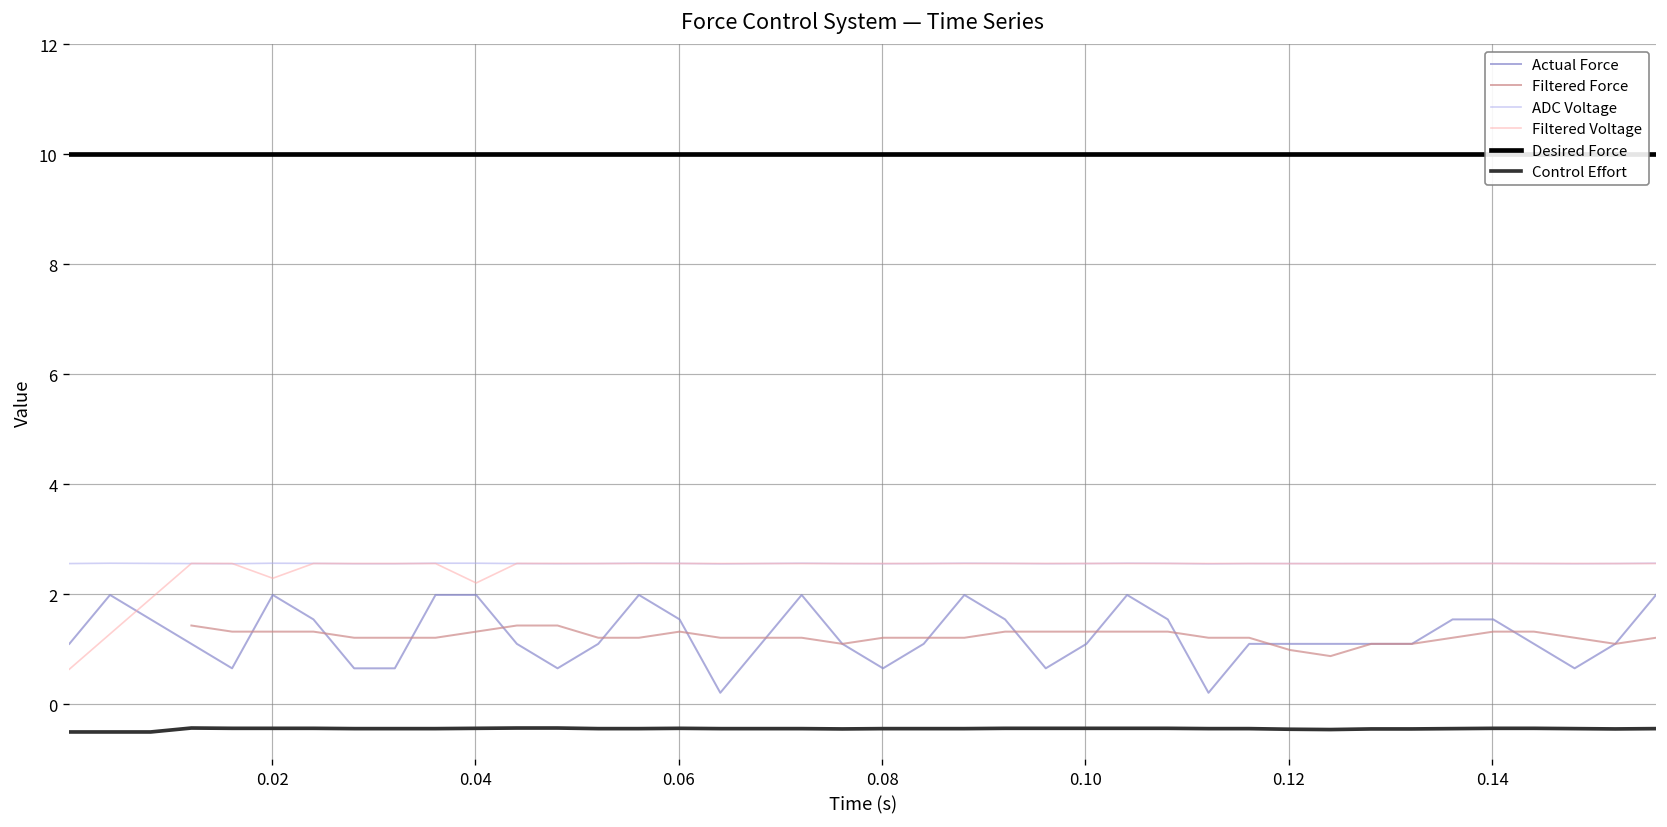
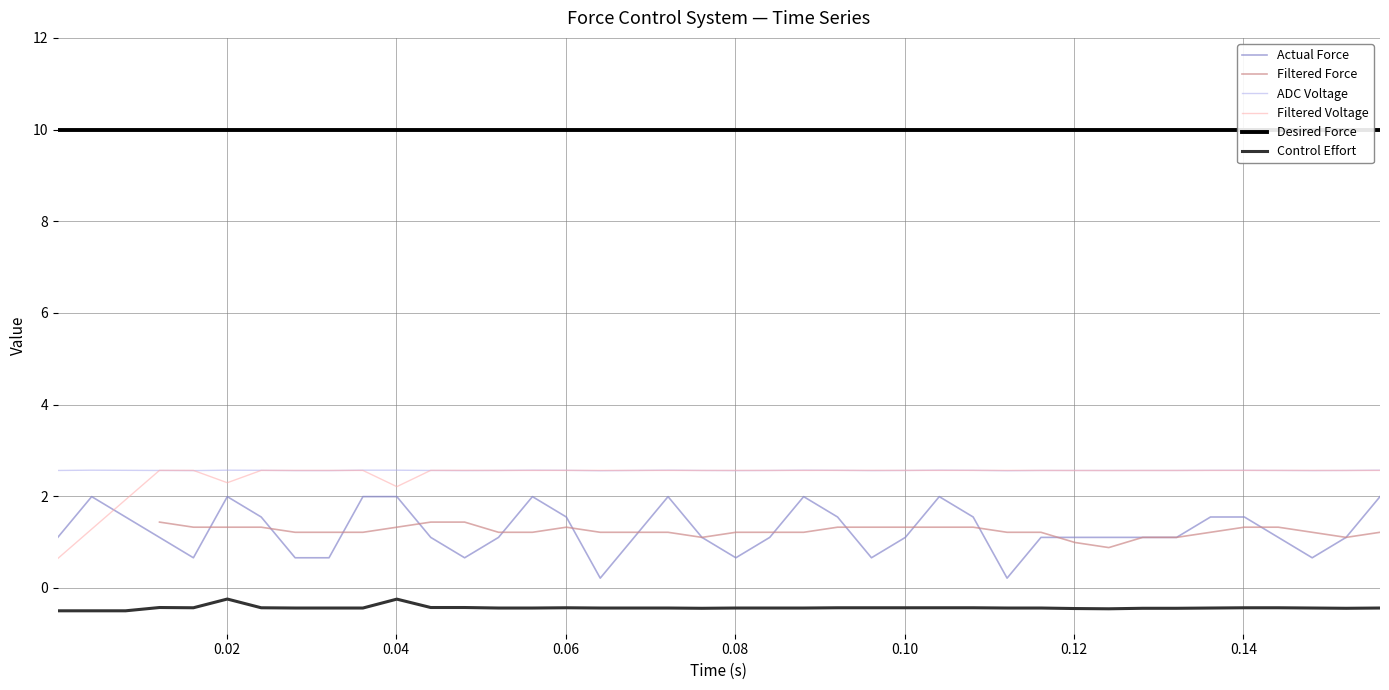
  {
    "Filtered Force": {
      "0.02": 1.3,
      "0.04": 1.3
    },
    "Filtered Voltage": {
      "0.02": 2.3,
      "0.04": 2.2
    },
    "Desired Force": {
      "0.02": 10.0,
      "0.04": 10.0
    },
    "Control Effort": {
-     "0.02": -0.4,
-     "0.04": -0.4
+     "0.02": -0.2,
+     "0.04": -0.2
    }
  }
